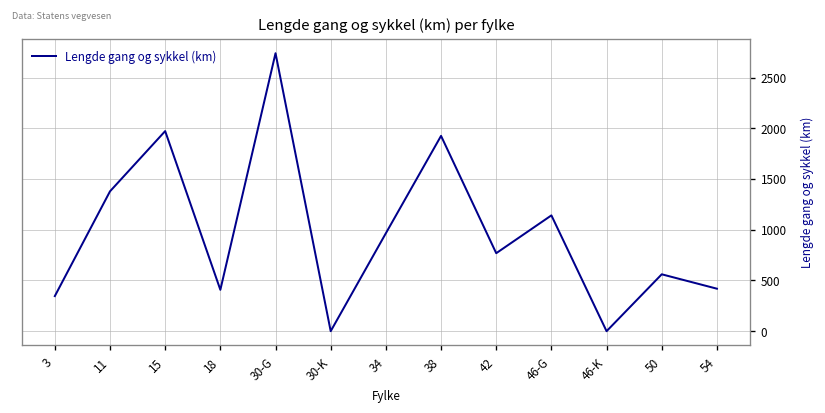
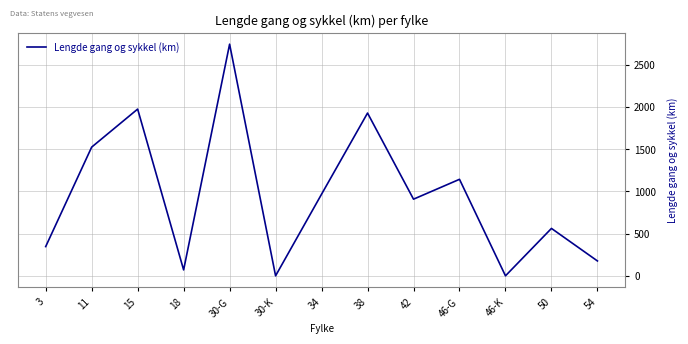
  {
    "3": 300,
-   "11": 1400,
+   "11": 1500,
    "15": 2000,
-   "18": 400,
+   "18": 100,
    "30-G": 2700,
    "30-K": 0,
    "34": 1000,
    "38": 1900,
-   "42": 800,
+   "42": 900,
    "46-G": 1100,
    "46-K": 0,
    "50": 600,
-   "54": 400
+   "54": 200
  }
